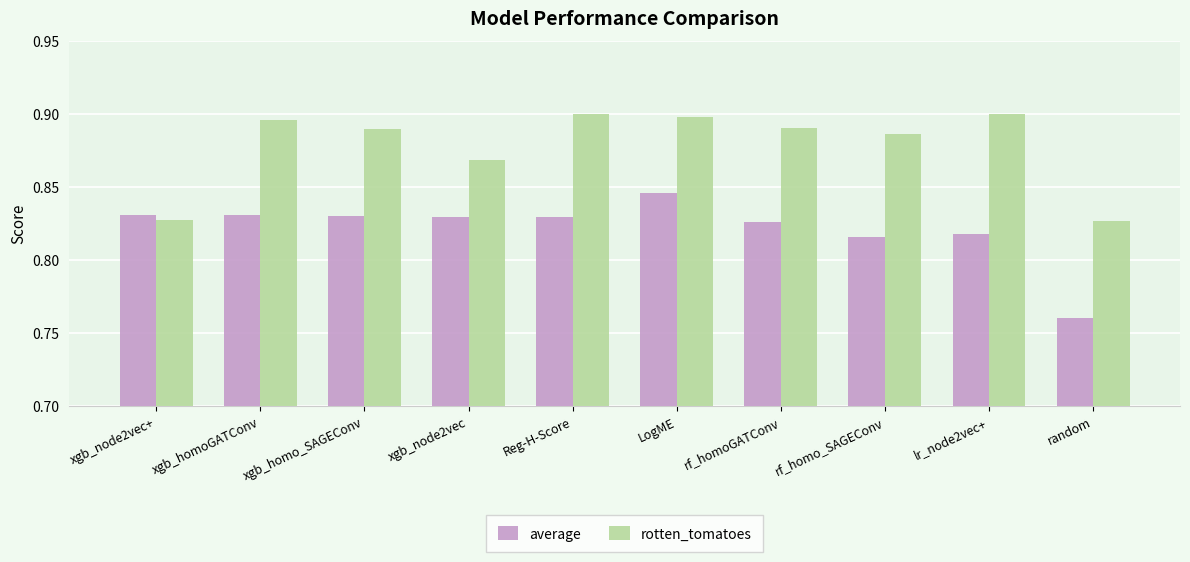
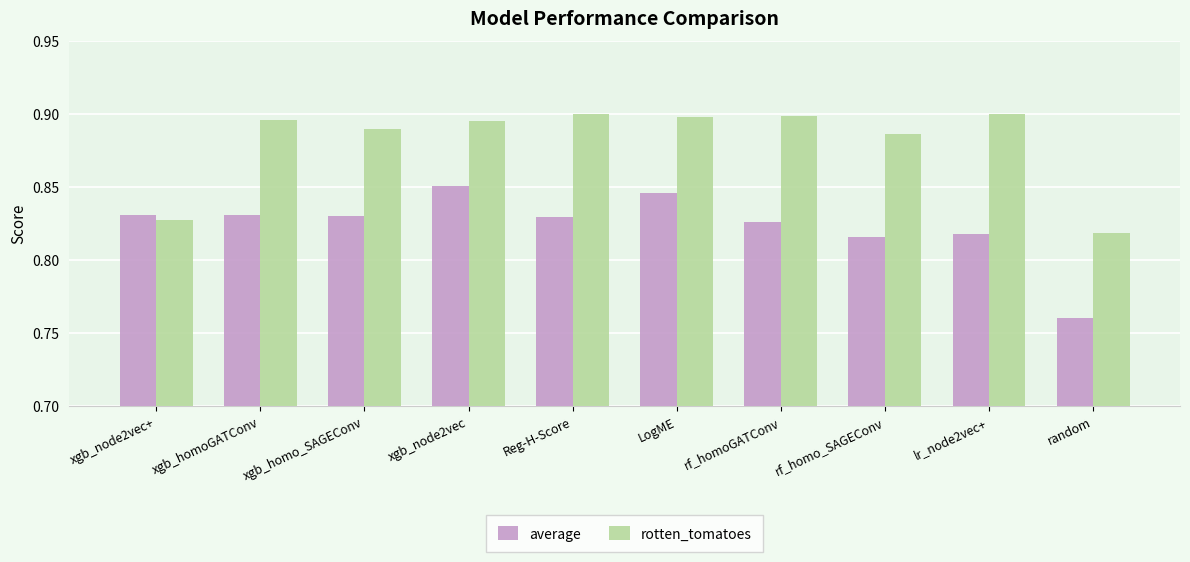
  {
    "average": {
      "xgb_node2vec+": 0.831,
      "xgb_homoGATConv": 0.830,
      "xgb_homo_SAGEConv": 0.830,
-     "xgb_node2vec": 0.830,
+     "xgb_node2vec": 0.850,
      "Reg-H-Score": 0.830,
      "LogME": 0.846,
      "rf_homoGATConv": 0.826,
      "rf_homo_SAGEConv": 0.816,
      "lr_node2vec+": 0.818,
      "random": 0.760
    },
    "rotten_tomatoes": {
      "xgb_node2vec+": 0.827,
      "xgb_homoGATConv": 0.896,
      "xgb_homo_SAGEConv": 0.889,
-     "xgb_node2vec": 0.868,
+     "xgb_node2vec": 0.895,
      "Reg-H-Score": 0.900,
      "LogME": 0.898,
-     "rf_homoGATConv": 0.890,
+     "rf_homoGATConv": 0.898,
      "rf_homo_SAGEConv": 0.886,
      "lr_node2vec+": 0.900,
-     "random": 0.827
+     "random": 0.819
    }
  }
